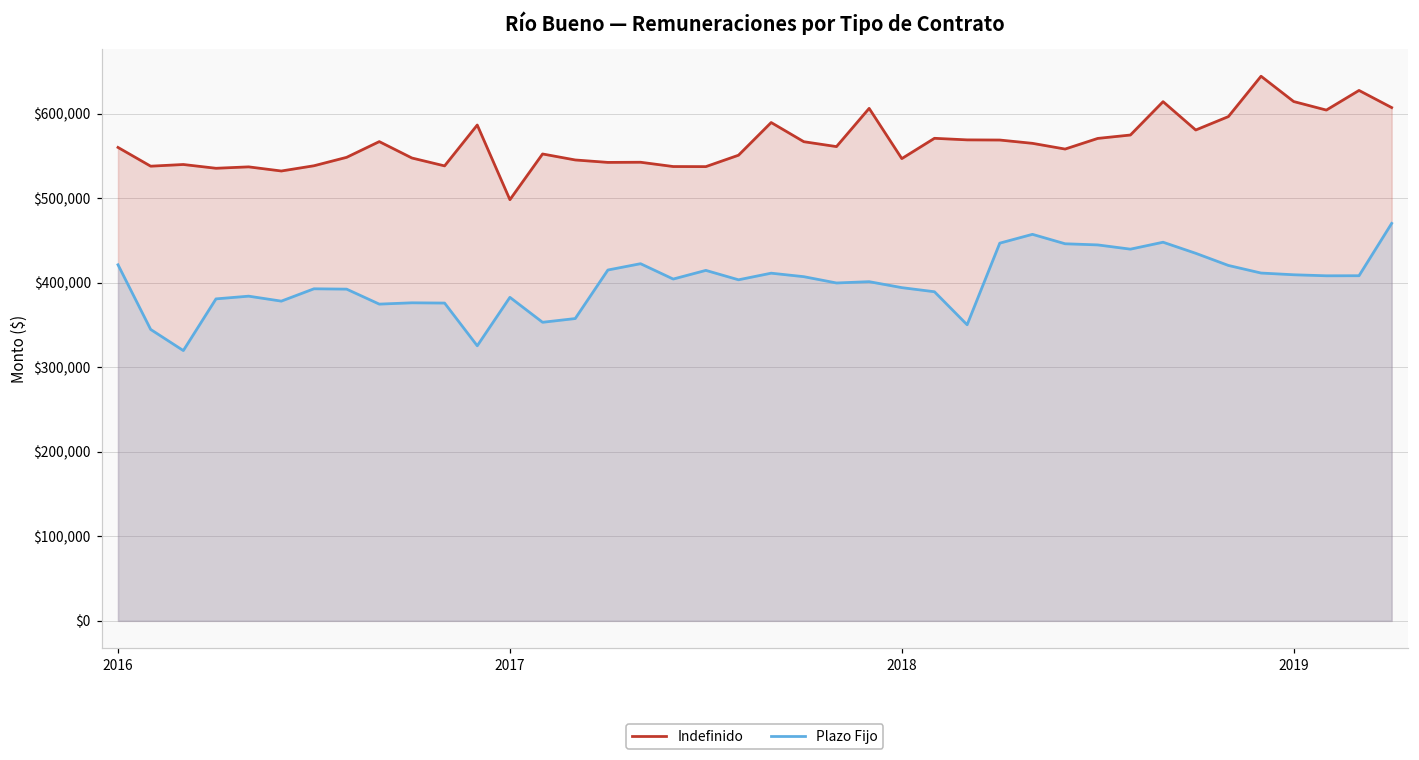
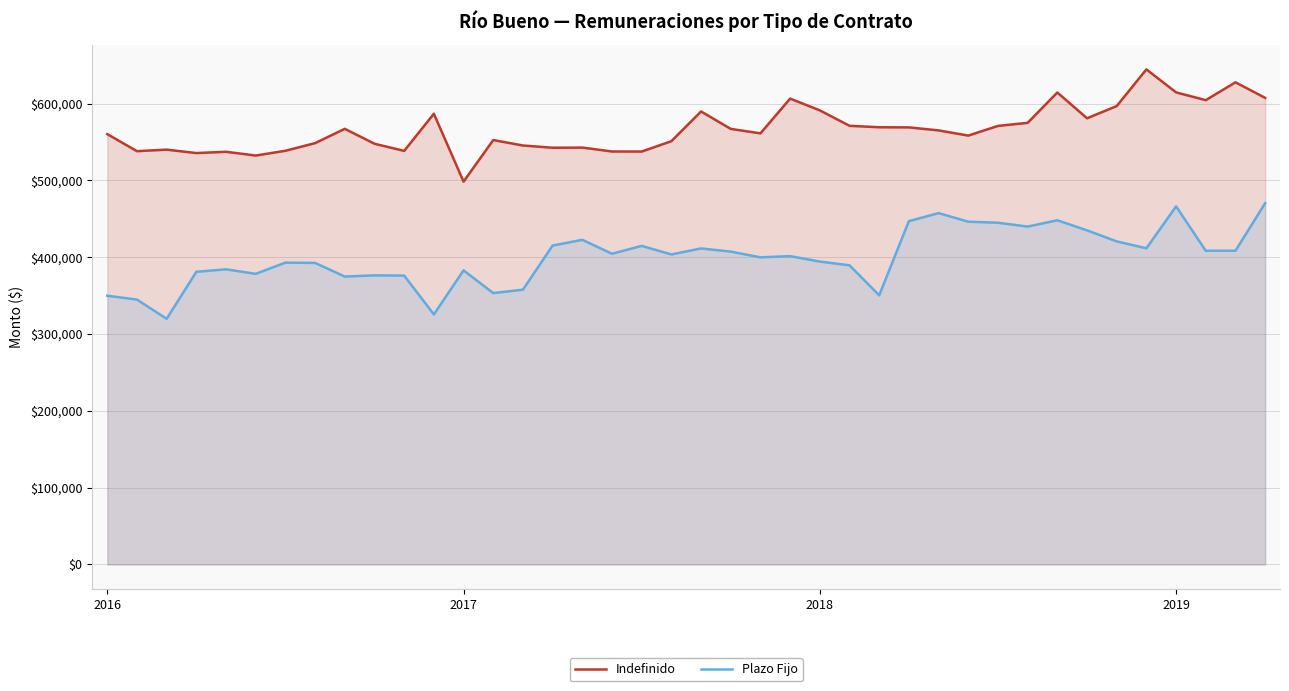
  {
    "Indefinido": {
      "2016": "$560,000",
      "2017": "$500,000",
-     "2018": "$550,000",
+     "2018": "$590,000",
      "2019": "$610,000"
    },
    "Plazo Fijo": {
-     "2016": "$420,000",
+     "2016": "$350,000",
      "2017": "$380,000",
      "2018": "$390,000",
-     "2019": "$410,000"
+     "2019": "$470,000"
    }
  }
